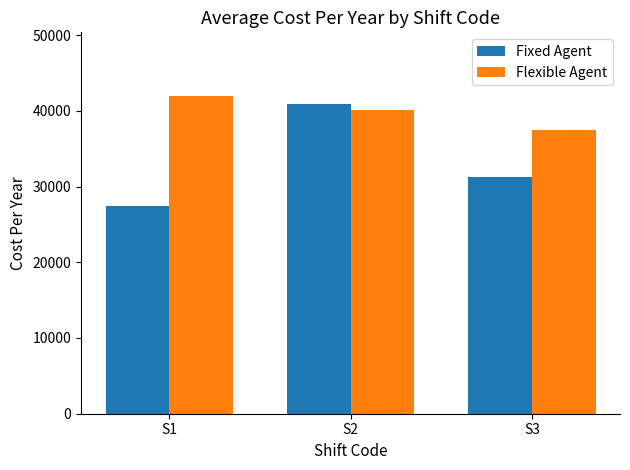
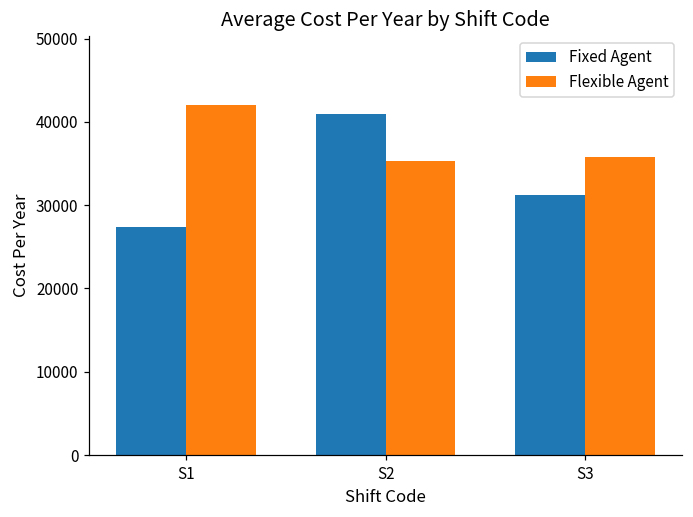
  {
    "Fixed Agent": {
      "S1": 27000,
      "S2": 41000,
      "S3": 31000
    },
    "Flexible Agent": {
      "S1": 42000,
-     "S2": 40000,
-     "S3": 37000
+     "S2": 35000,
+     "S3": 36000
    }
  }
